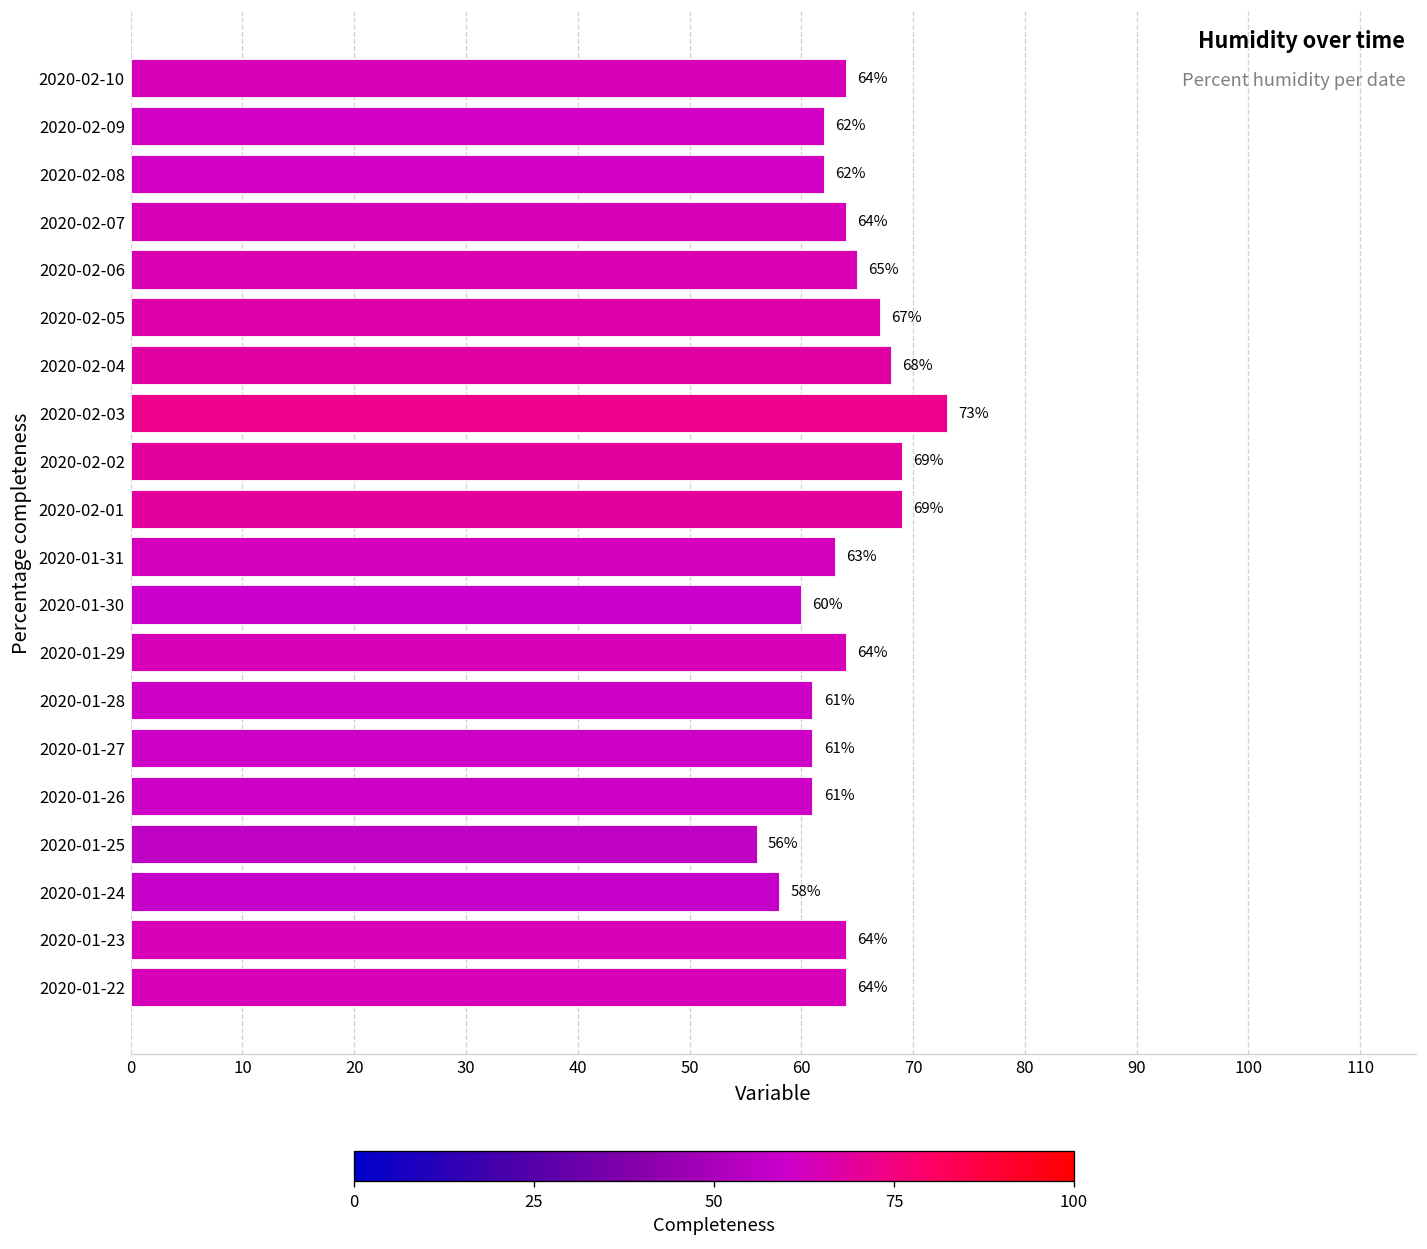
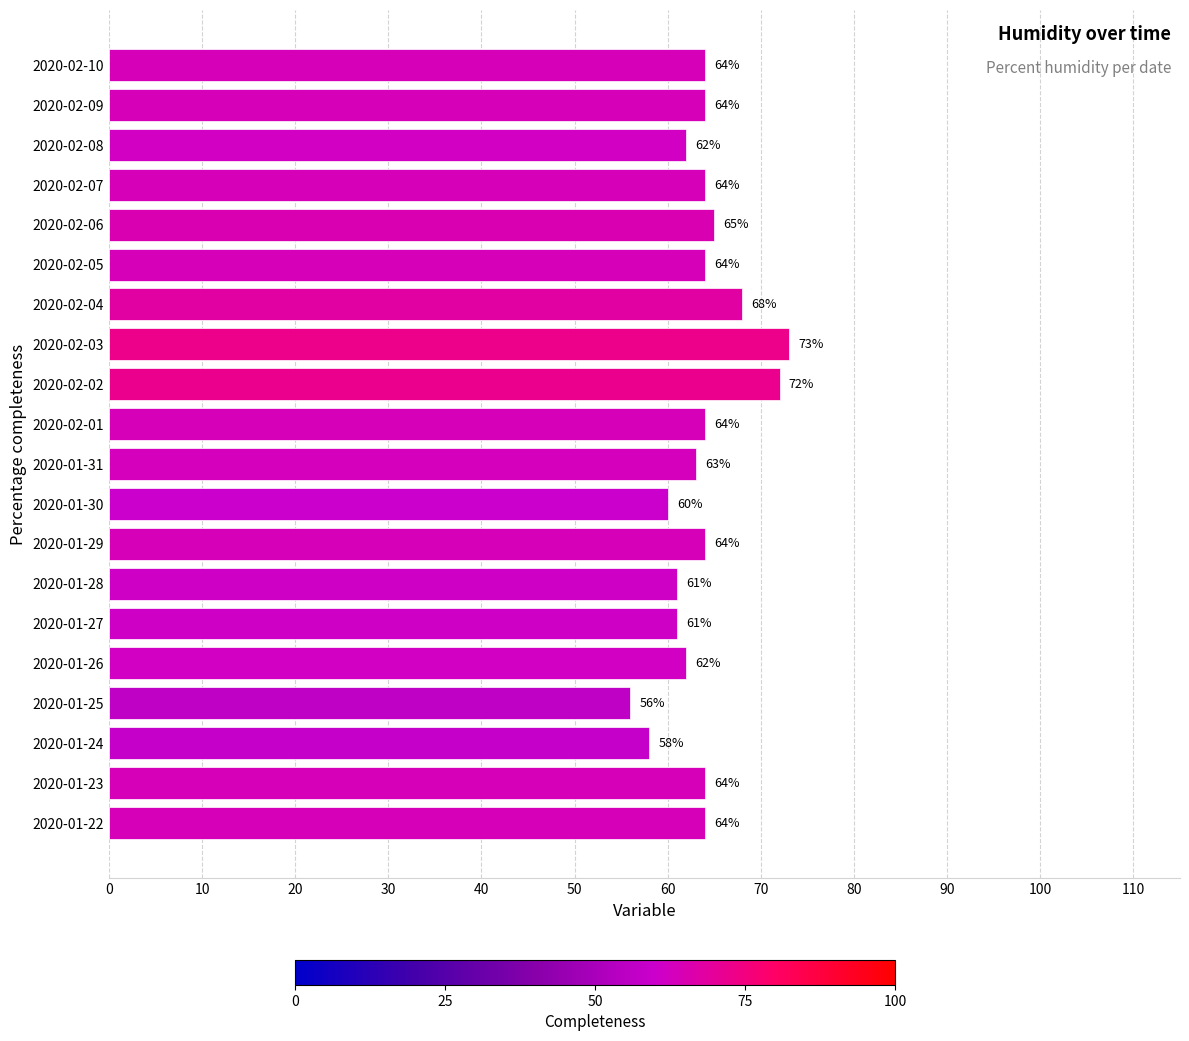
  {
    "2020-02-10": "64%",
-   "2020-02-09": "62%",
+   "2020-02-09": "64%",
    "2020-02-08": "62%",
    "2020-02-07": "64%",
    "2020-02-06": "65%",
-   "2020-02-05": "67%",
+   "2020-02-05": "64%",
    "2020-02-04": "68%",
    "2020-02-03": "73%",
-   "2020-02-02": "69%",
-   "2020-02-01": "69%",
+   "2020-02-02": "72%",
+   "2020-02-01": "64%",
    "2020-01-31": "63%",
    "2020-01-30": "60%",
    "2020-01-29": "64%",
    "2020-01-28": "61%",
    "2020-01-27": "61%",
-   "2020-01-26": "61%",
+   "2020-01-26": "62%",
    "2020-01-25": "56%",
    "2020-01-24": "58%",
    "2020-01-23": "64%",
    "2020-01-22": "64%"
  }
